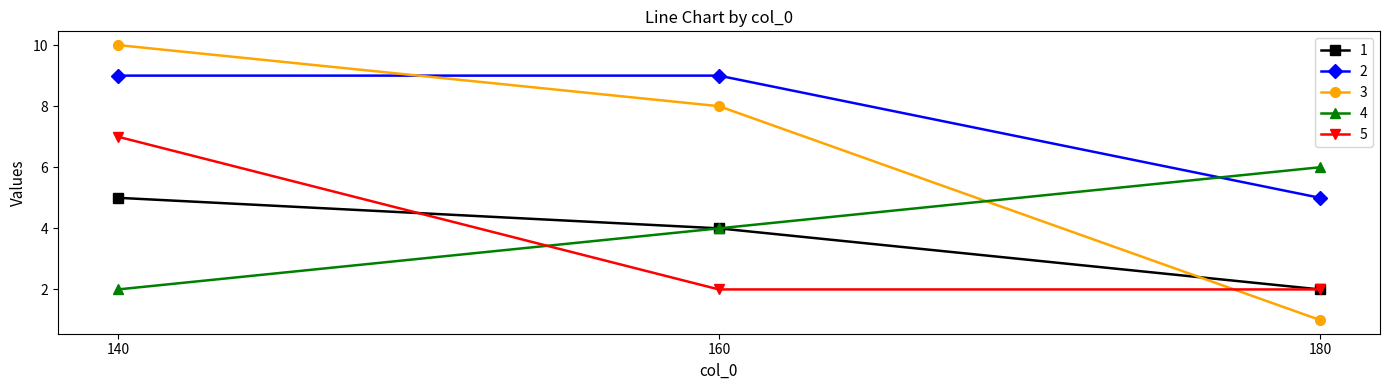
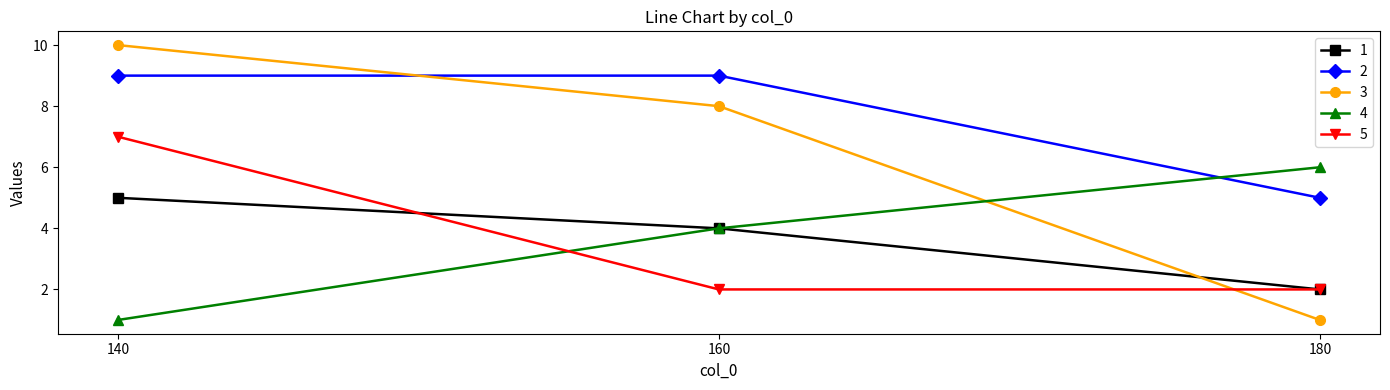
  {
    "1": {
      "140": 5
    },
    "2": {
      "140": 9,
      "160": 9,
      "180": 5
    },
    "3": {
      "140": 10,
      "160": 8,
      "180": 1
    },
    "4": {
-     "140": 2,
+     "140": 1,
      "180": 6
    },
    "5": {
      "140": 7,
      "160": 2
    }
  }
